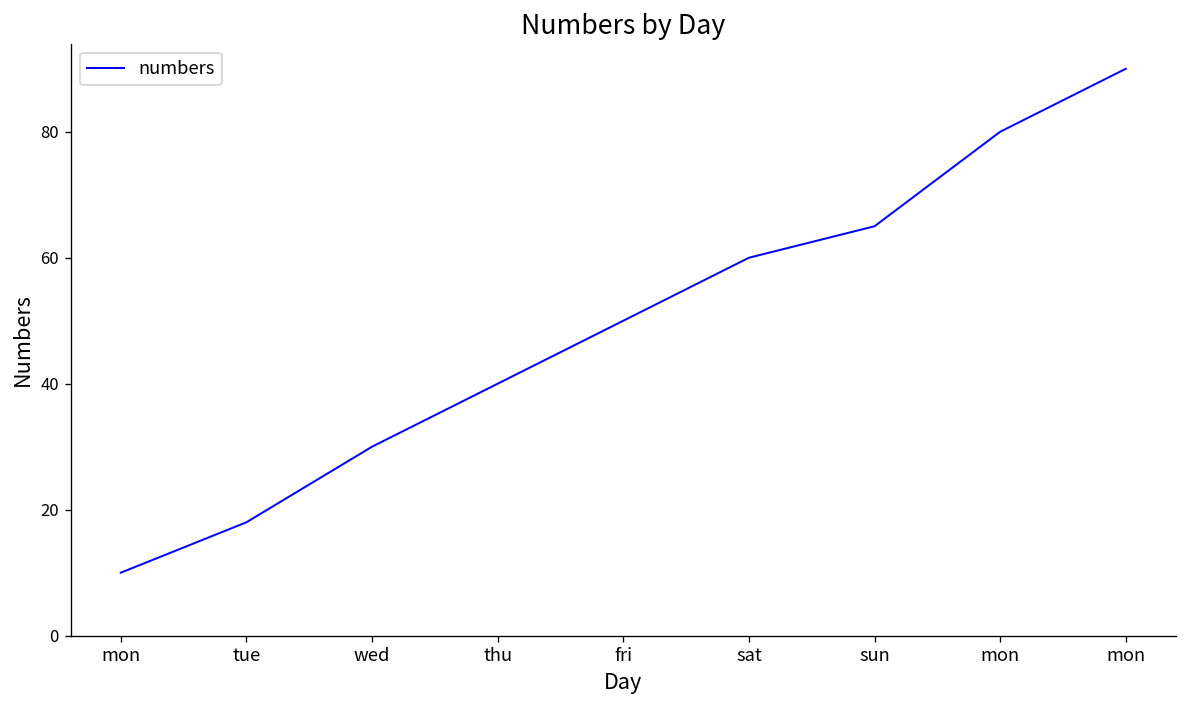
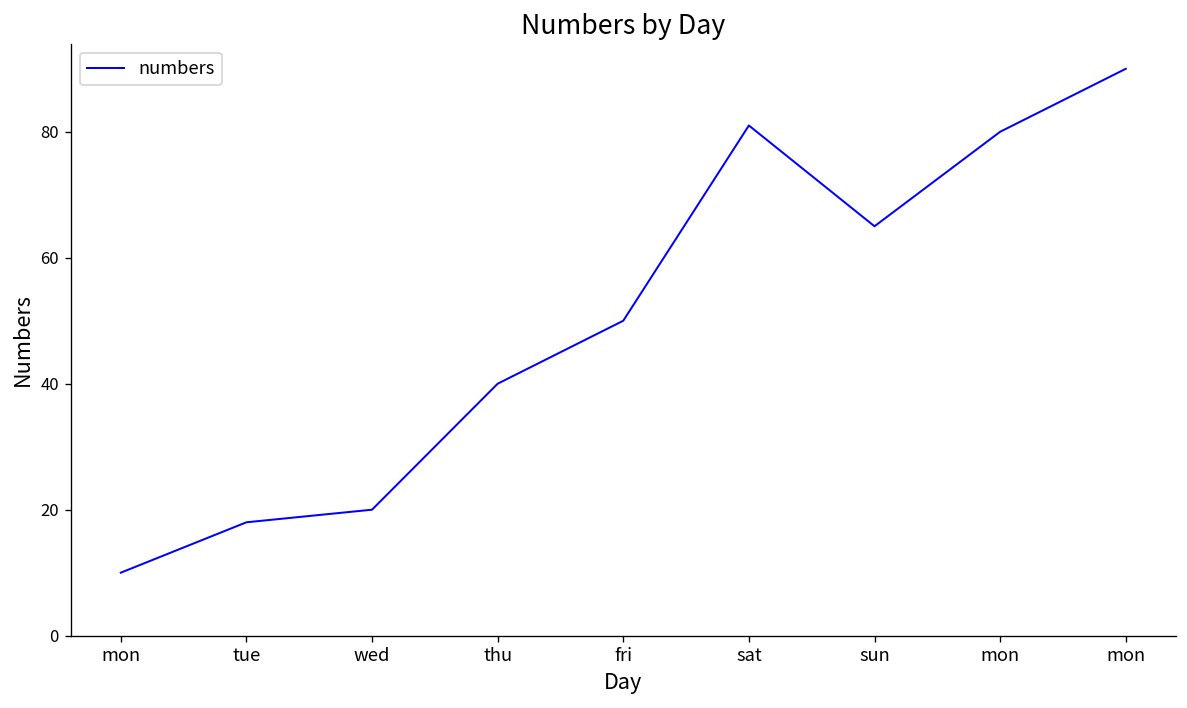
  {
    "tue": 18,
-   "wed": 30,
+   "wed": 20,
    "thu": 40,
    "fri": 50,
-   "sat": 60,
+   "sat": 81,
    "sun": 65
  }
